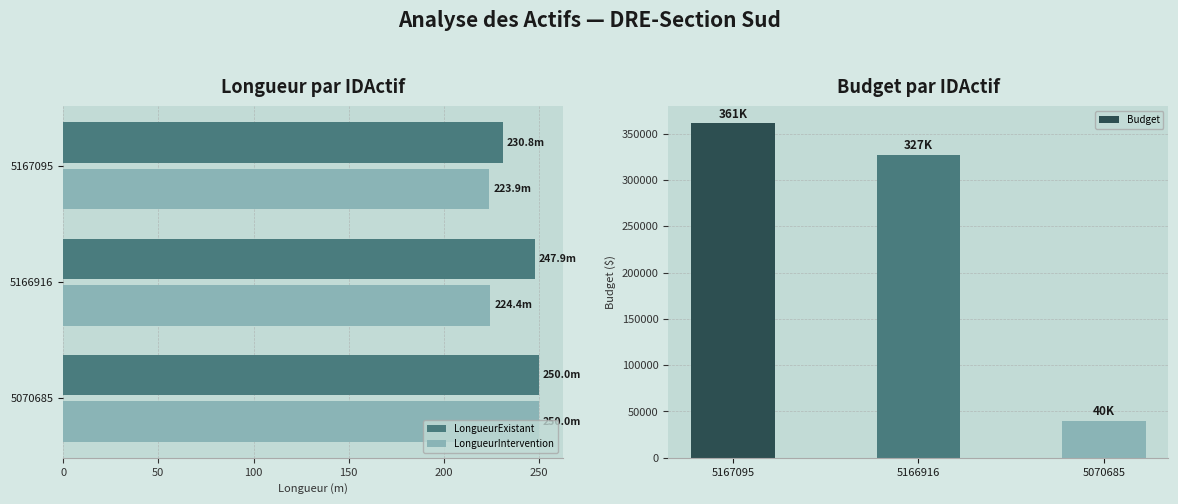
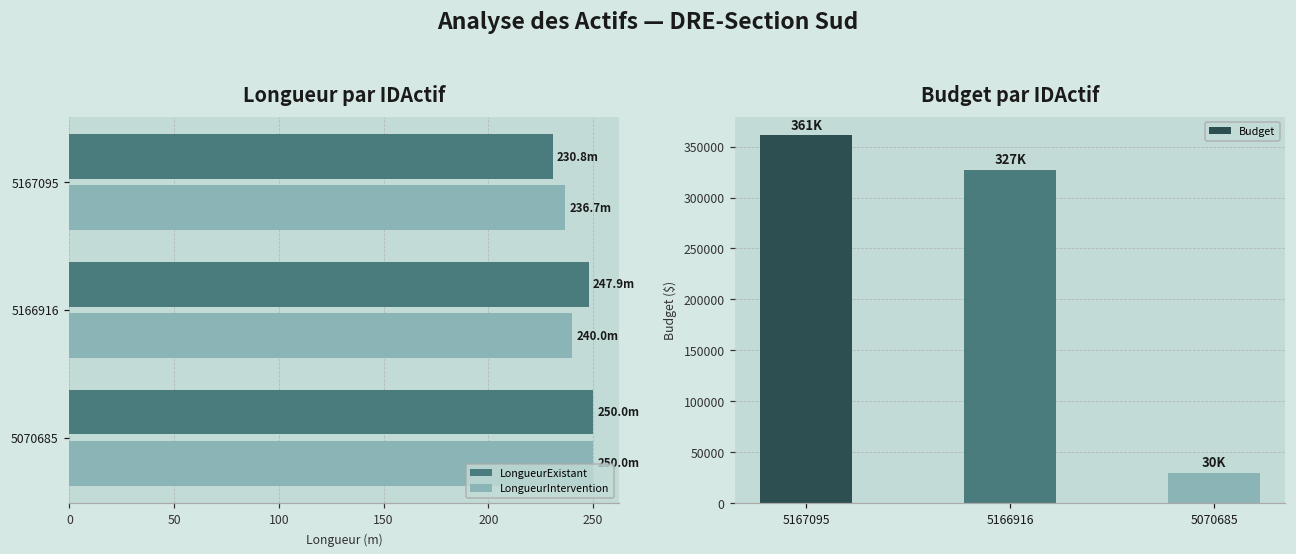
  {
    "Longueur par IDActif": {
      "LongueurExistant": {
        "5167095": "230.8m",
        "5166916": "247.9m",
        "5070685": "250.0m"
      },
      "LongueurIntervention": {
-       "5167095": "223.9m",
-       "5166916": "224.4m"
+       "5167095": "236.7m",
+       "5166916": "240.0m"
      }
    },
    "Budget par IDActif": {
      "5167095": "361K",
      "5166916": "327K",
-     "5070685": "40K"
+     "5070685": "30K"
    }
  }
